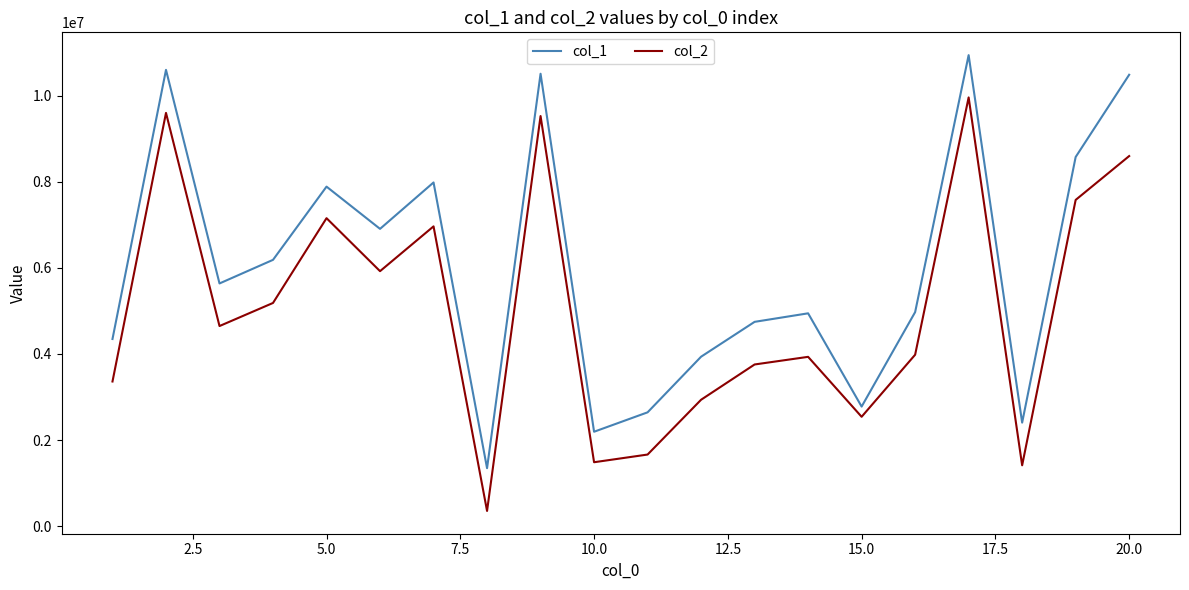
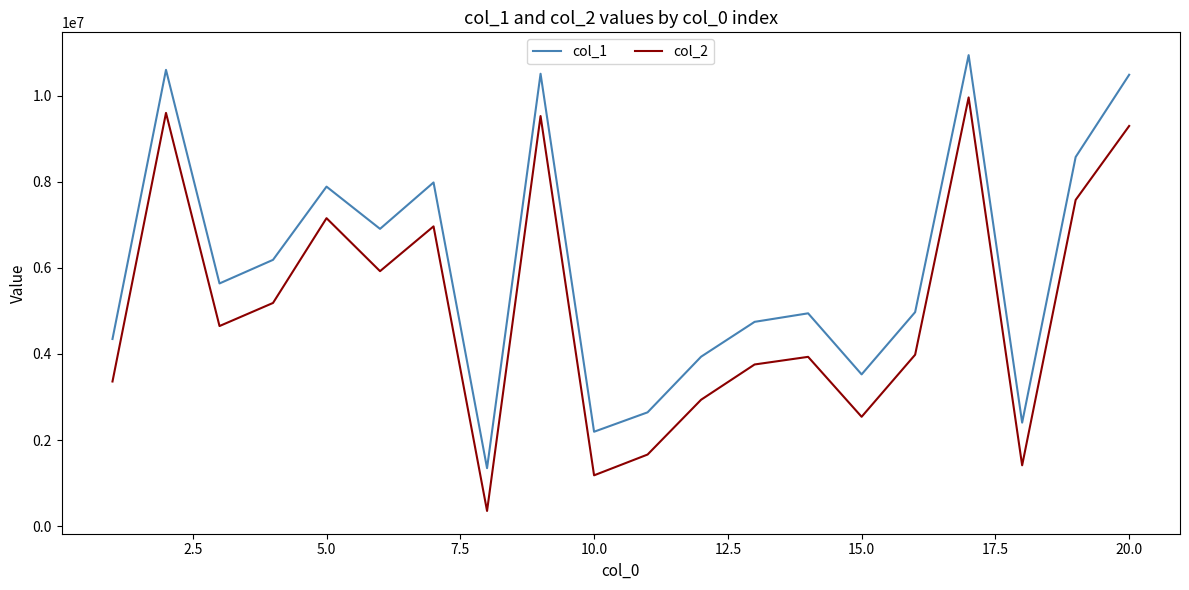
  {
    "col_1": {
      "5.0": 7900000,
      "10.0": 2200000,
-     "15.0": 2800000,
+     "15.0": 3500000,
      "20.0": 10500000
    },
    "col_2": {
      "5.0": 7200000,
-     "10.0": 1500000,
+     "10.0": 1200000,
      "15.0": 2500000,
-     "20.0": 8600000
+     "20.0": 9300000
    }
  }
